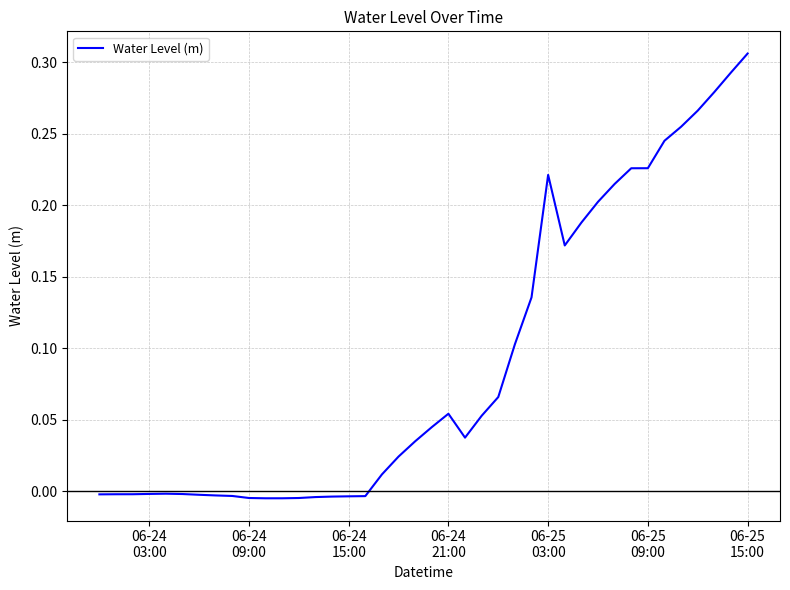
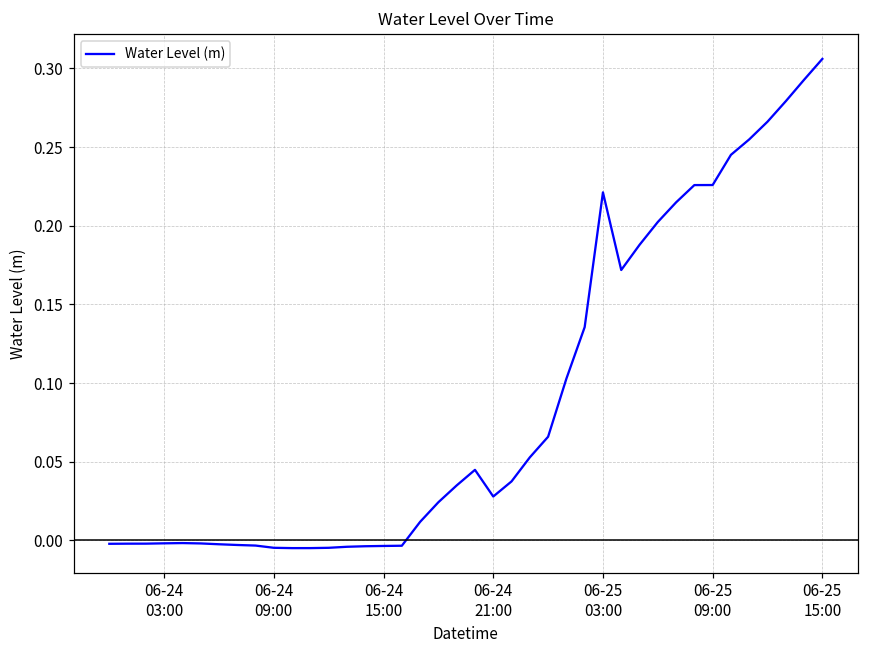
  {
    "06-24 03:00": -0.002,
    "06-24 09:00": -0.005,
    "06-24 15:00": -0.004,
-   "06-24 21:00": 0.054,
+   "06-24 21:00": 0.028,
    "06-25 03:00": 0.221,
    "06-25 09:00": 0.226,
    "06-25 15:00": 0.306
  }
